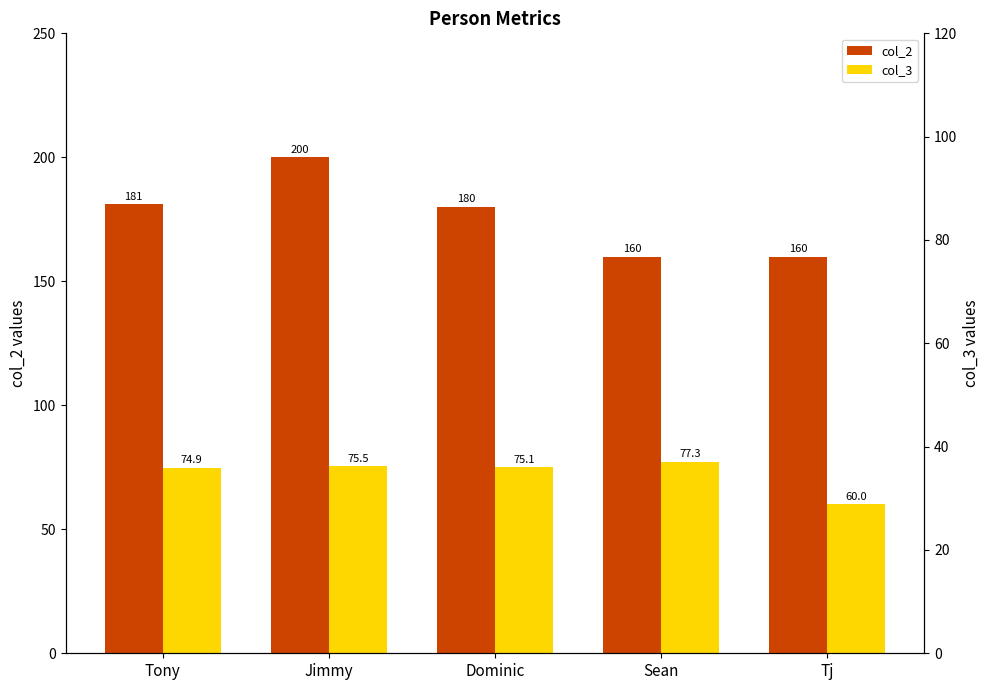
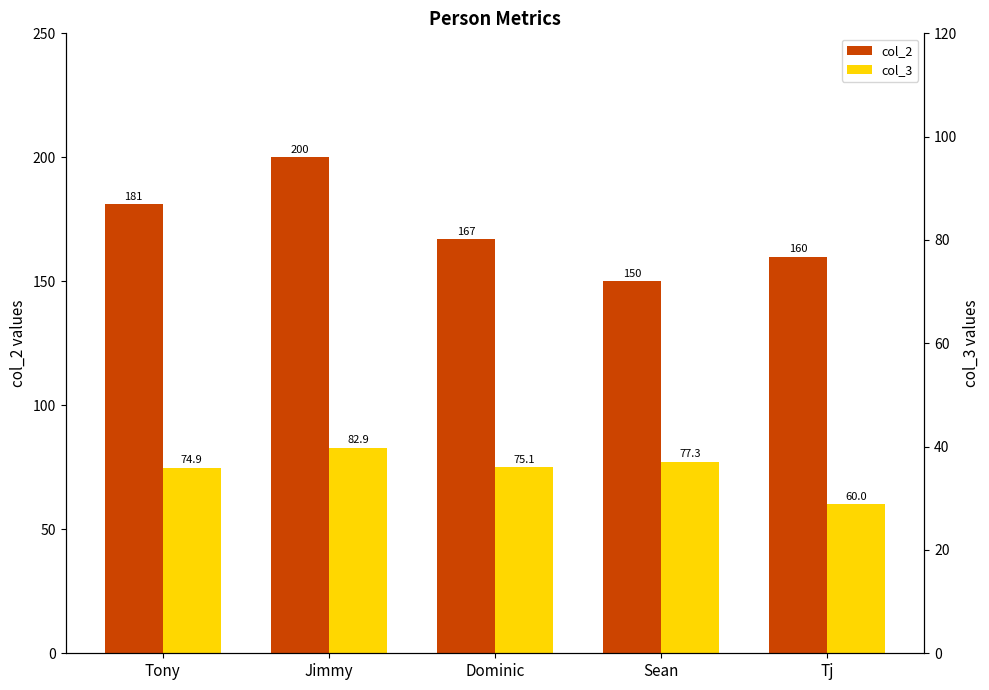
  {
    "col_2": {
      "Tony": 181,
      "Jimmy": 200,
-     "Dominic": 180,
-     "Sean": 160,
+     "Dominic": 167,
+     "Sean": 150,
      "Tj": 160
    },
    "col_3": {
      "Tony": 74.9,
-     "Jimmy": 75.5,
+     "Jimmy": 82.9,
      "Dominic": 75.1,
      "Sean": 77.3,
      "Tj": 60.0
    }
  }
